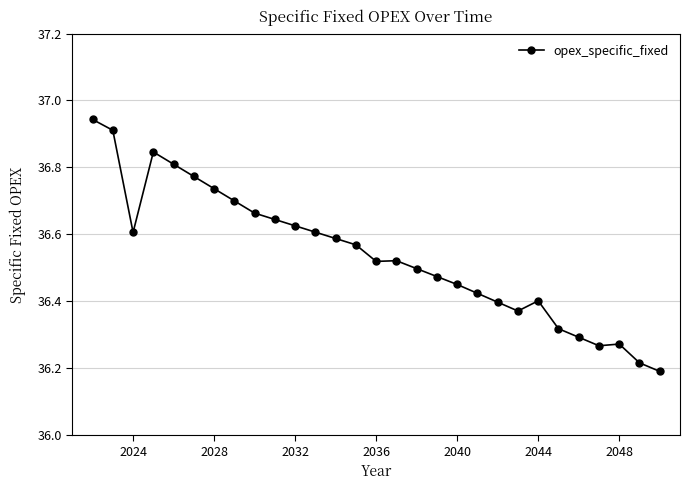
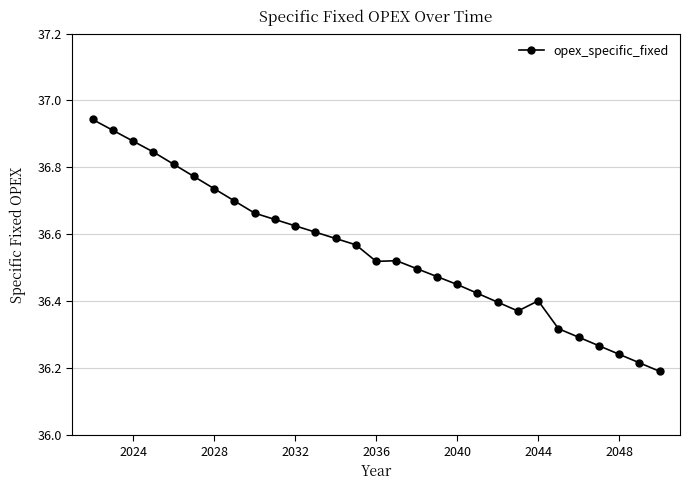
  {
-   "2024": 36.61,
+   "2024": 36.88,
    "2028": 36.74,
    "2032": 36.63,
    "2036": 36.52,
    "2040": 36.45,
    "2044": 36.40,
-   "2048": 36.27
+   "2048": 36.24
  }
